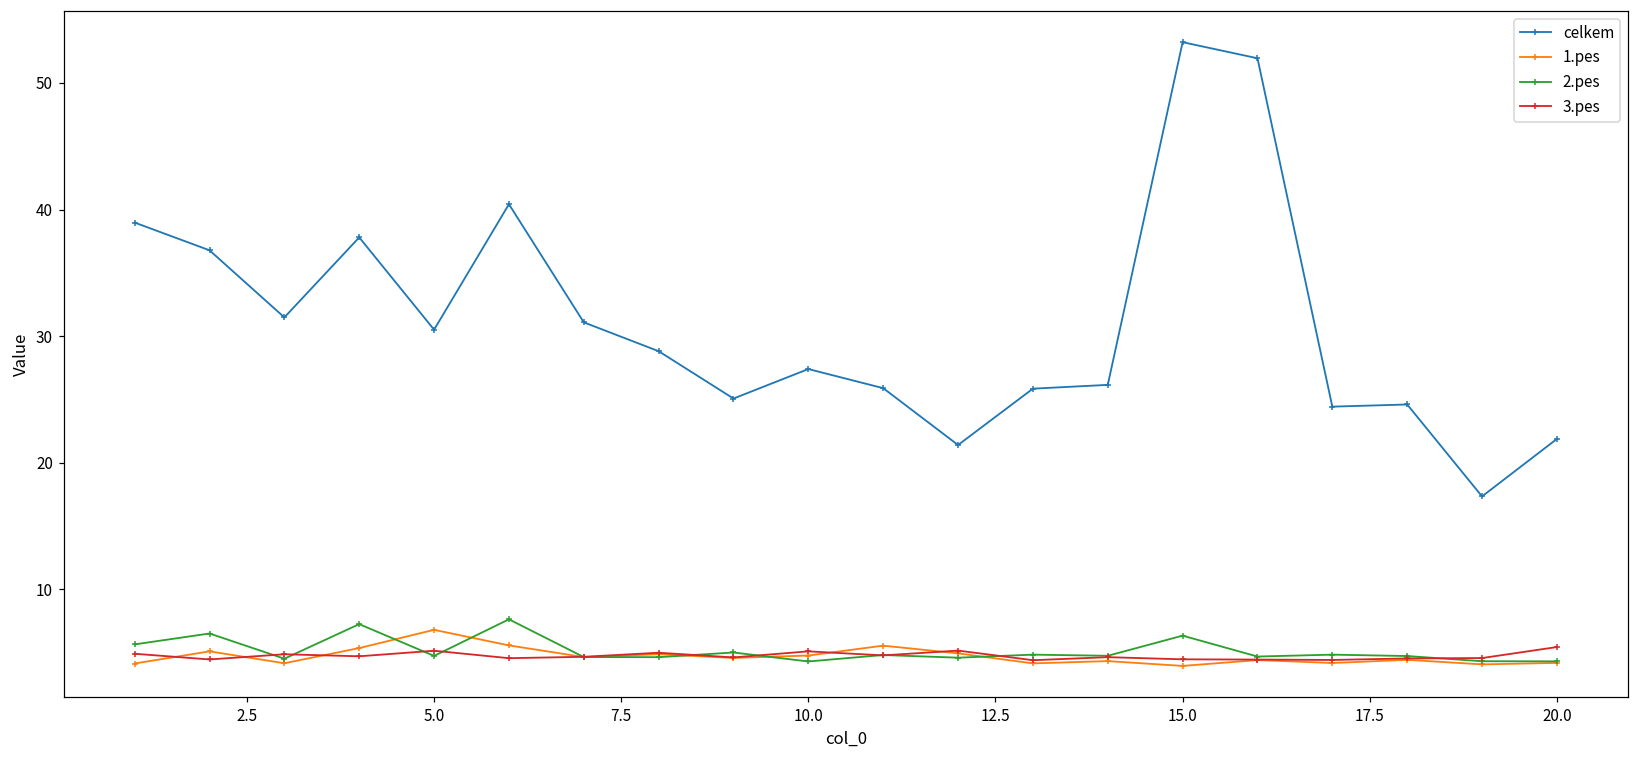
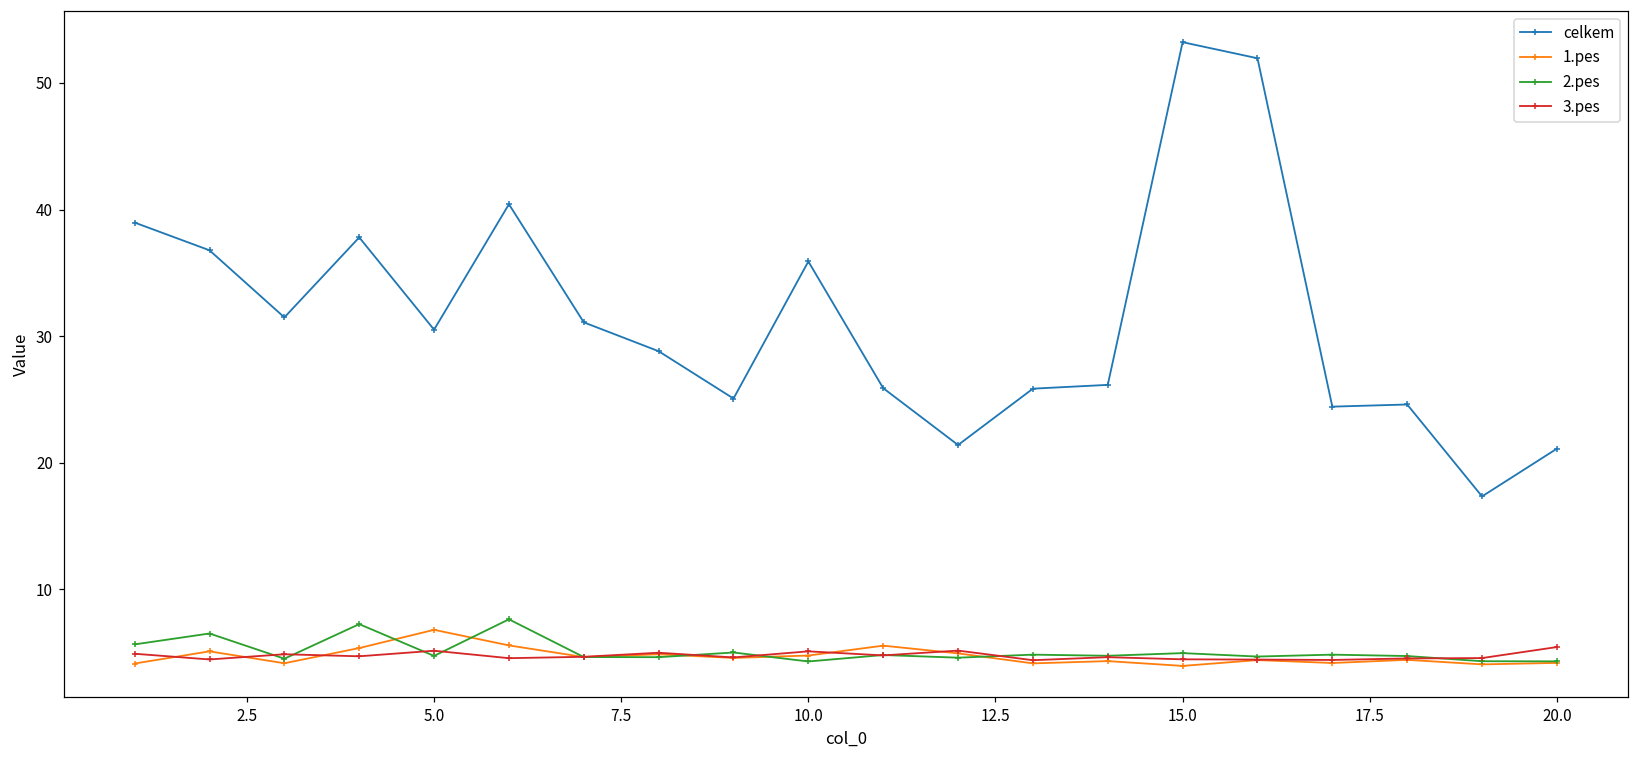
  {
    "celkem": {
      "5.0": 30.5,
-     "10.0": 27.4,
+     "10.0": 35.9,
      "15.0": 53.2,
-     "20.0": 21.9
+     "20.0": 21.1
    },
    "1.pes": {
      "5.0": 6.8,
      "10.0": 4.8,
      "15.0": 4.0
    },
    "2.pes": {
      "5.0": 4.7,
      "10.0": 4.3,
-     "15.0": 6.3
+     "15.0": 5.0
    },
    "3.pes": {
      "5.0": 5.2,
      "10.0": 5.1,
      "15.0": 4.5,
      "20.0": 5.4
    }
  }
